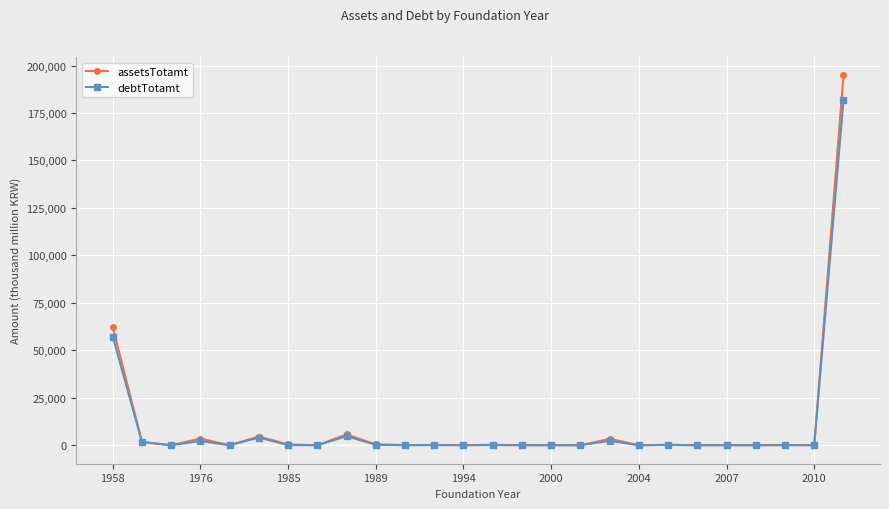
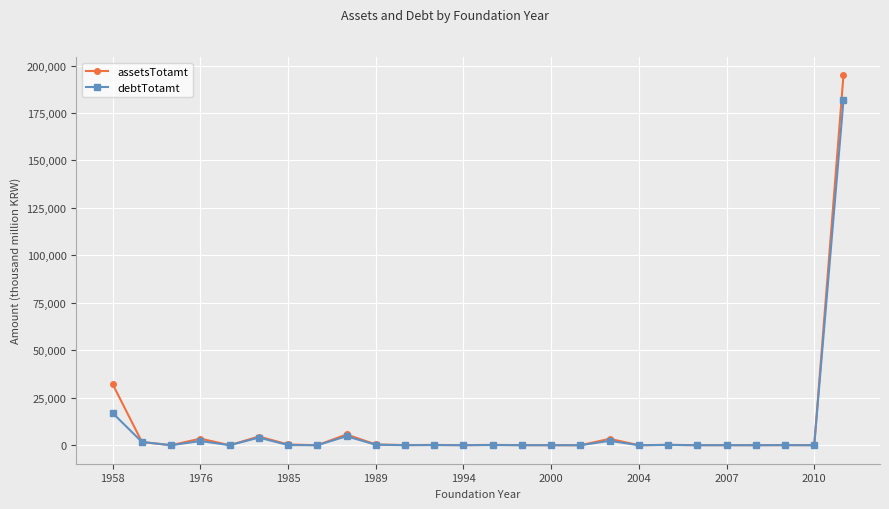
  {
    "assetsTotamt": {
-     "1958": "62,000"
+     "1958": "32,000"
    },
    "debtTotamt": {
-     "1958": "57,000"
+     "1958": "17,000"
    }
  }
